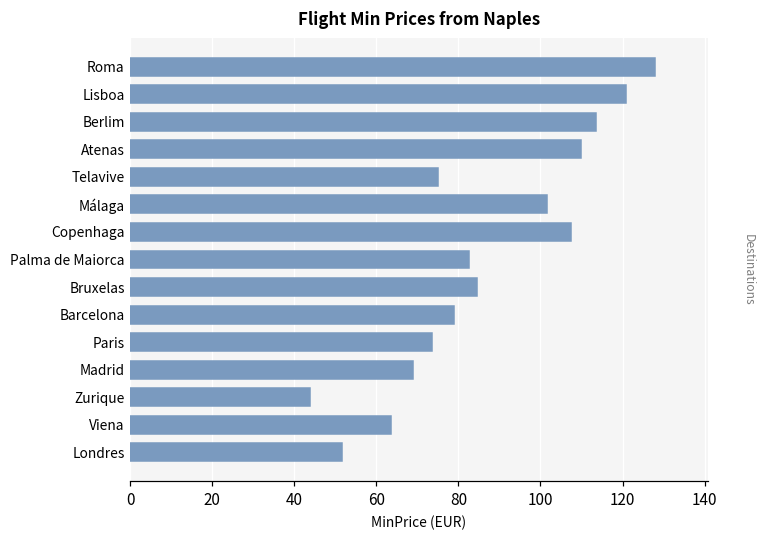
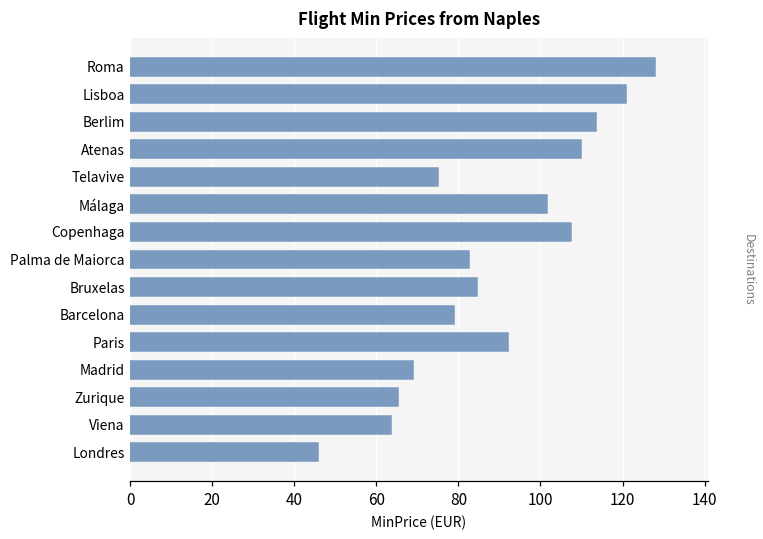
  {
    "Roma": 128,
    "Lisboa": 121,
    "Berlim": 114,
    "Atenas": 110,
    "Telavive": 75,
    "Málaga": 102,
    "Copenhaga": 107,
    "Palma de Maiorca": 83,
    "Bruxelas": 85,
    "Barcelona": 79,
-   "Paris": 74,
+   "Paris": 92,
    "Madrid": 69,
-   "Zurique": 44,
+   "Zurique": 65,
    "Viena": 64,
-   "Londres": 52
+   "Londres": 46
  }
